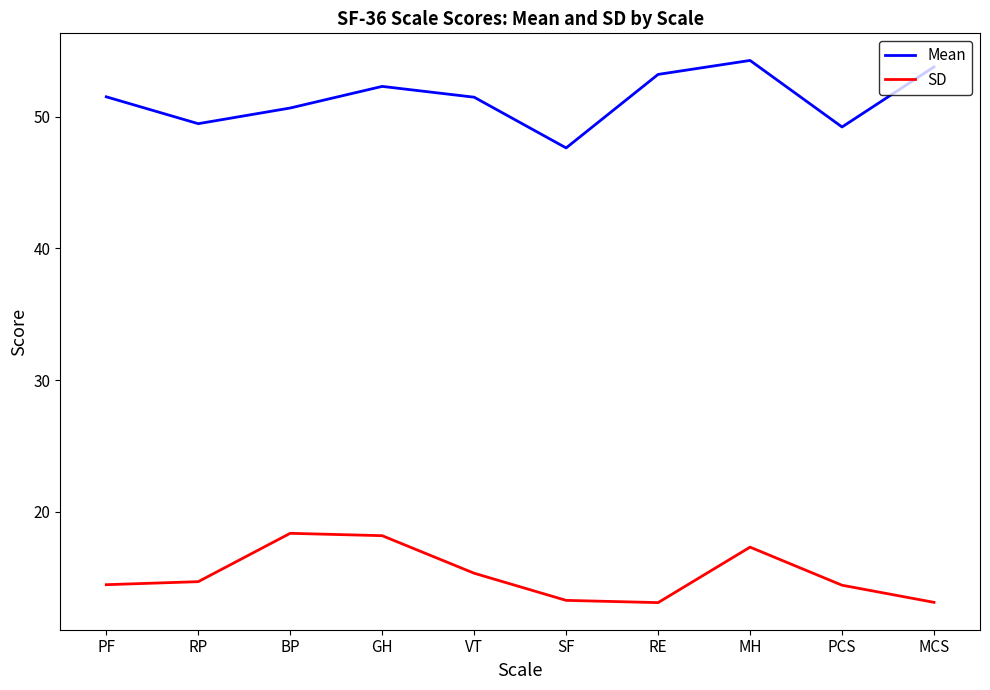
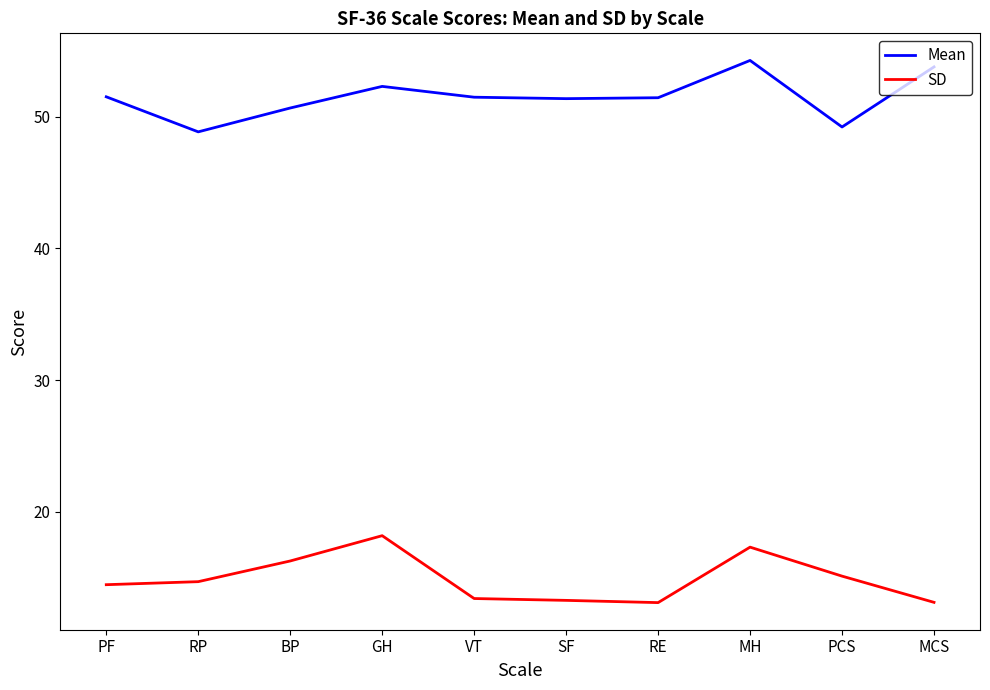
  {
    "Mean": {
      "PF": 51.5,
-     "RP": 49.5,
+     "RP": 48.9,
      "BP": 50.7,
      "GH": 52.3,
      "VT": 51.5,
-     "SF": 47.6,
-     "RE": 53.2,
+     "SF": 51.4,
+     "RE": 51.4,
      "MH": 54.3,
      "PCS": 49.2
    },
    "SD": {
      "PF": 14.5,
      "RP": 14.7,
-     "BP": 18.4,
+     "BP": 16.3,
      "GH": 18.2,
-     "VT": 15.4,
+     "VT": 13.4,
      "SF": 13.3,
      "RE": 13.1,
      "MH": 17.3,
-     "PCS": 14.4,
+     "PCS": 15.1,
      "MCS": 13.1
    }
  }
